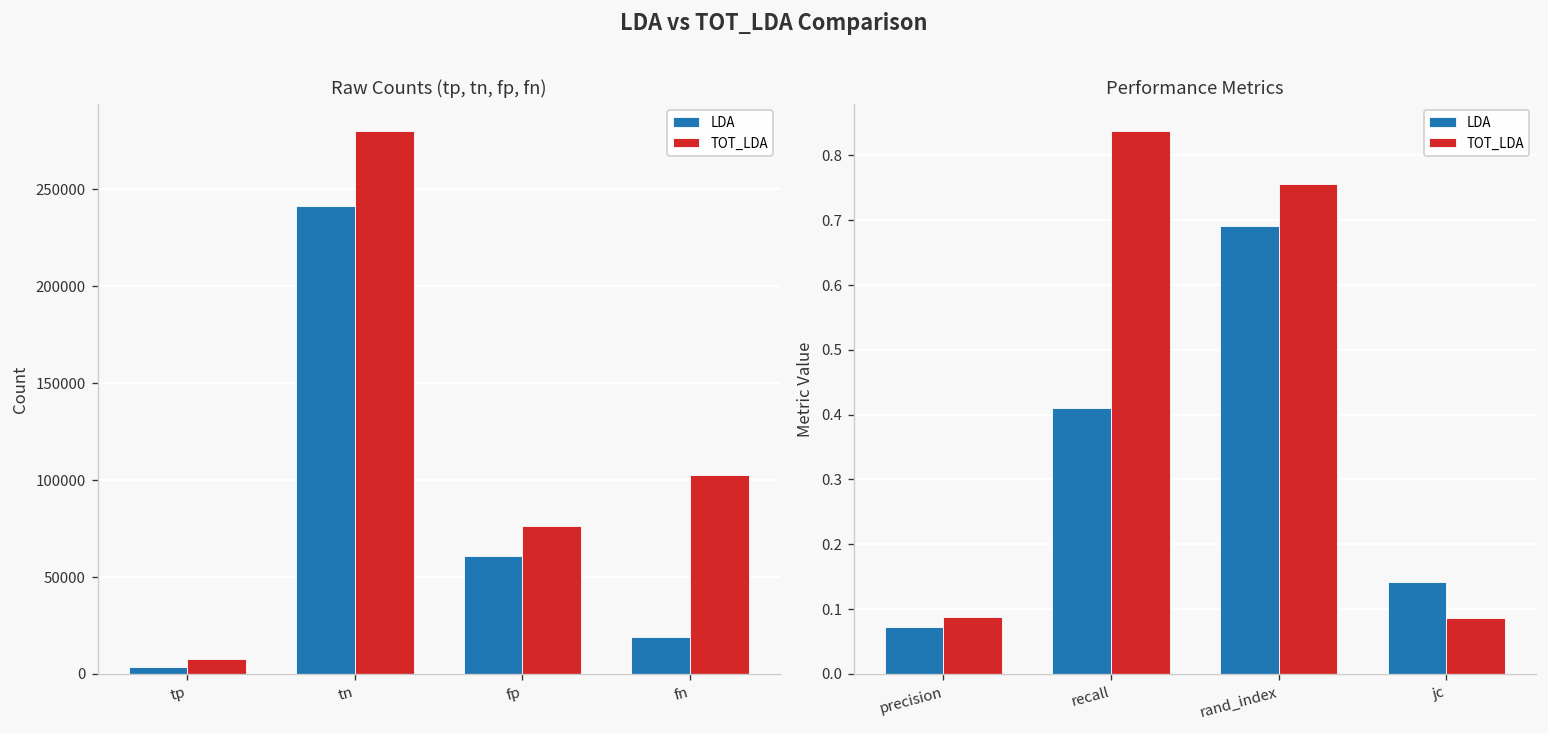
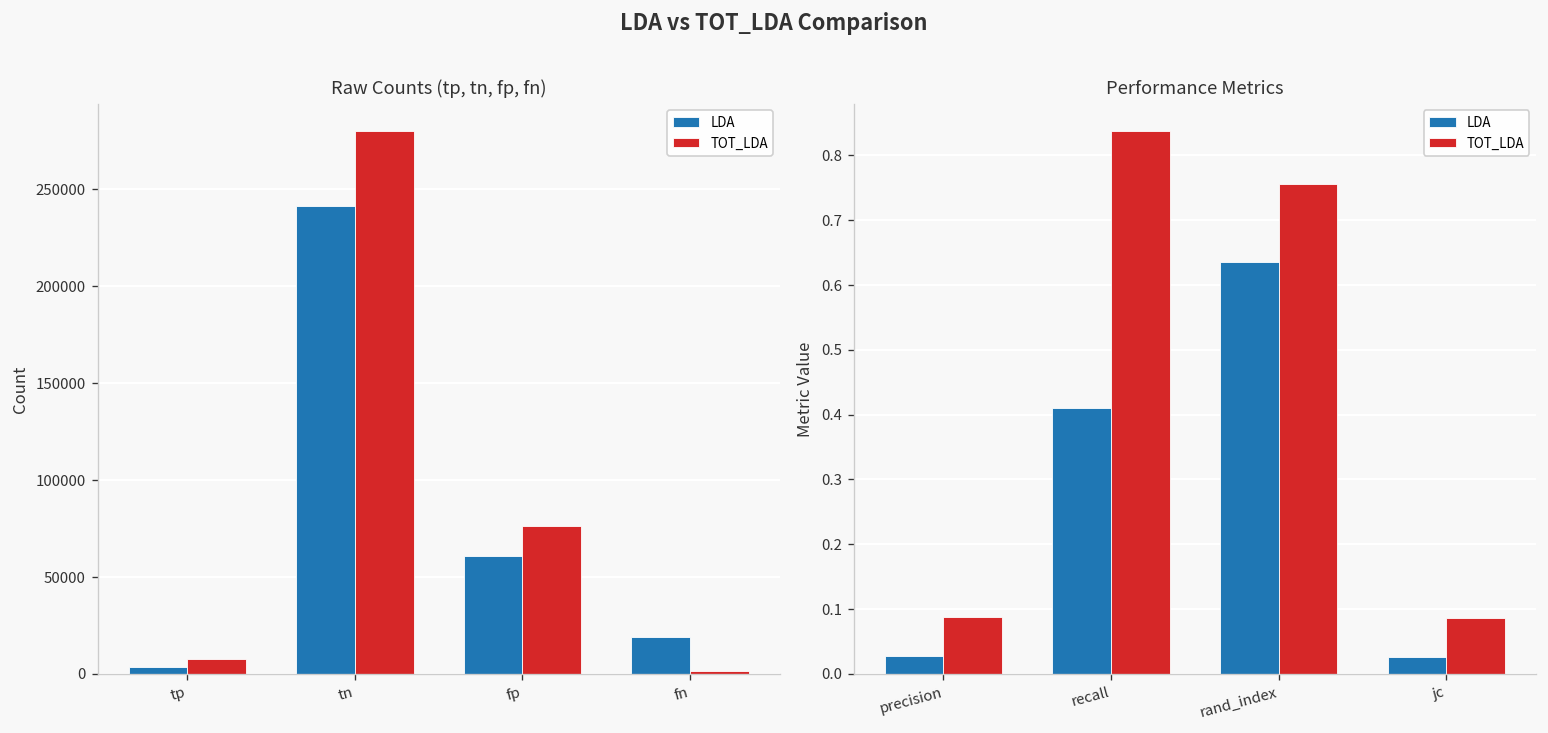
  {
    "Raw Counts (tp, tn, fp, fn)": {
      "LDA": {
        "tp": 4000,
        "tn": 241000,
        "fp": 61000,
        "fn": 19000
      },
      "TOT_LDA": {
        "tp": 7000,
        "tn": 280000,
        "fp": 76000,
-       "fn": 103000
+       "fn": 1000
      }
    },
    "Performance Metrics": {
      "LDA": {
-       "precision": 0.07,
+       "precision": 0.03,
        "recall": 0.41,
-       "rand_index": 0.69,
-       "jc": 0.14
+       "rand_index": 0.64,
+       "jc": 0.03
      },
      "TOT_LDA": {
        "precision": 0.09,
        "recall": 0.84,
        "rand_index": 0.76,
        "jc": 0.09
      }
    }
  }
